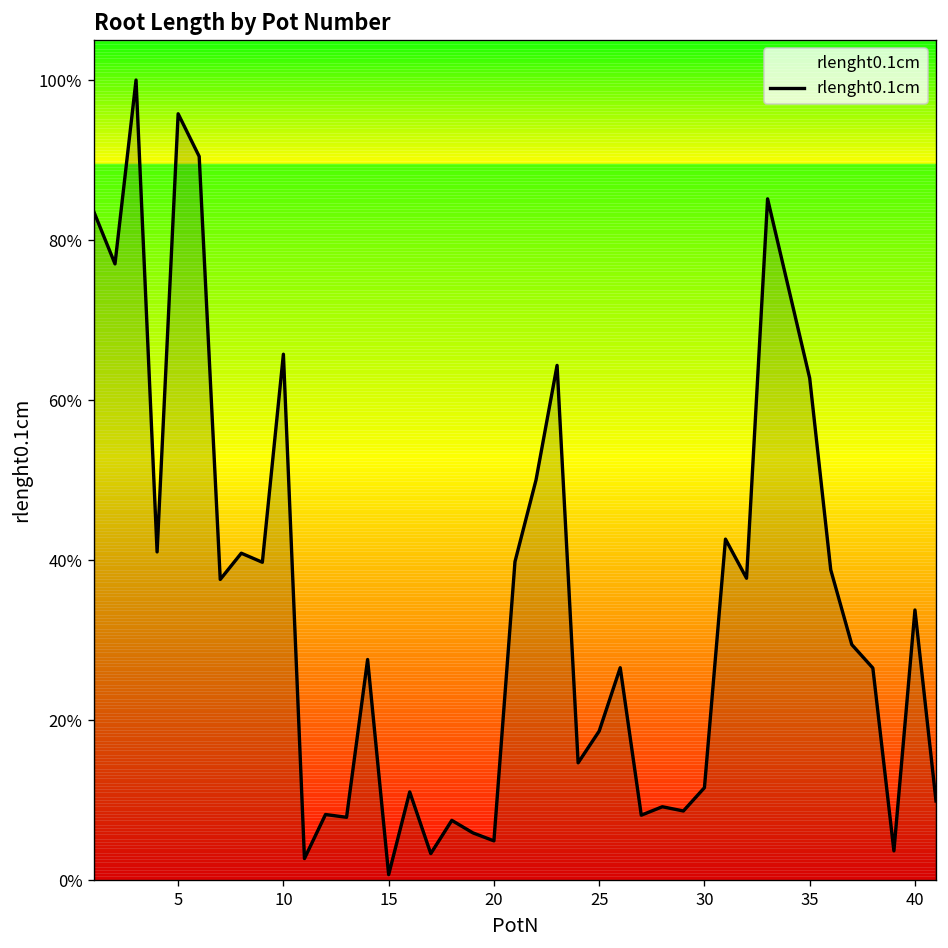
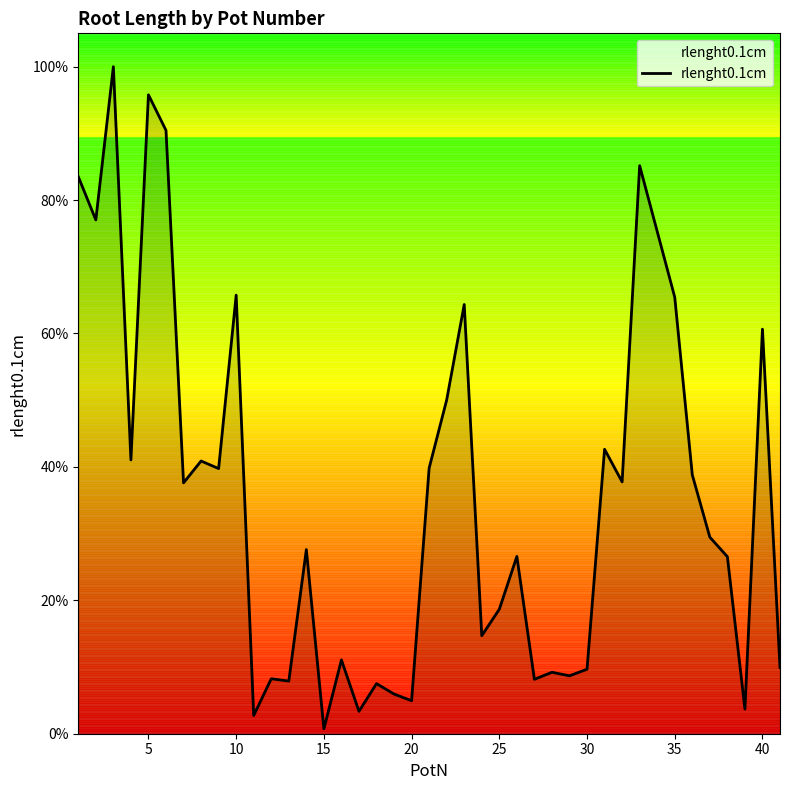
  {
    "5": "96%",
    "10": "66%",
    "15": "1%",
    "20": "5%",
    "25": "19%",
-   "30": "12%",
-   "35": "63%",
-   "40": "34%"
+   "30": "10%",
+   "35": "65%",
+   "40": "61%"
  }
